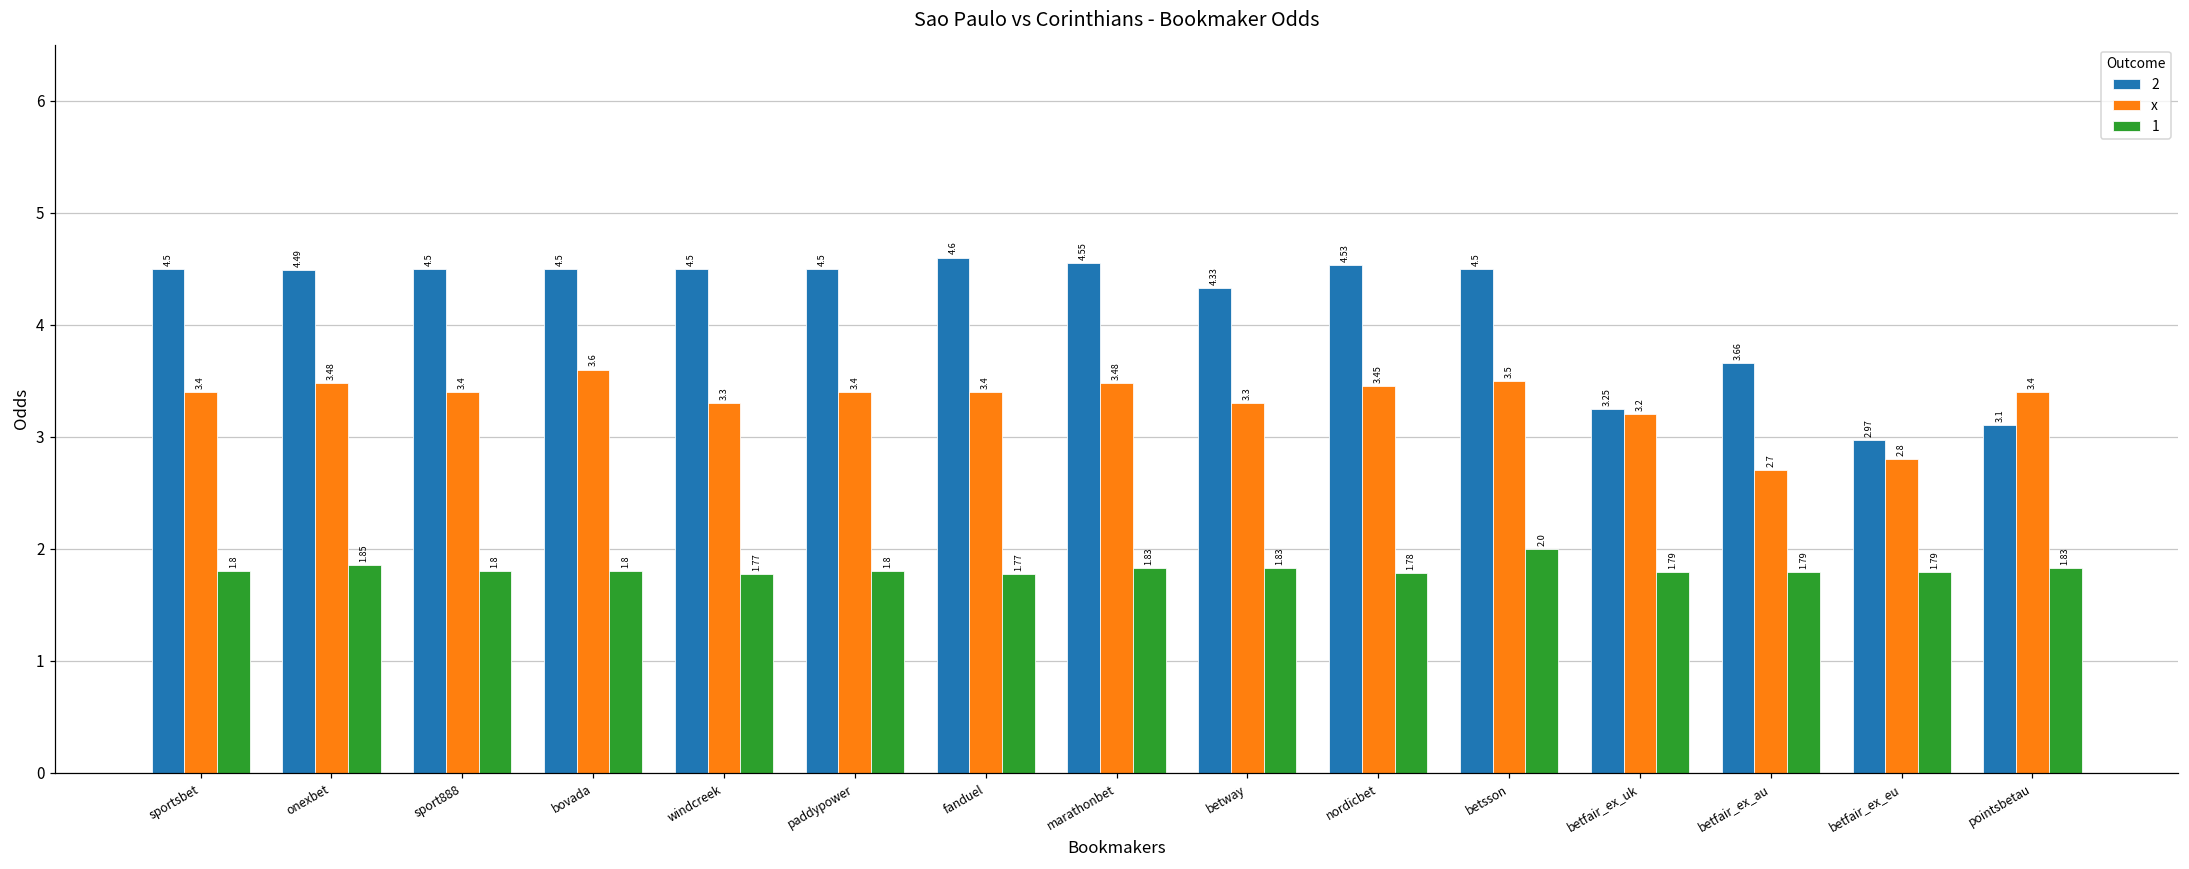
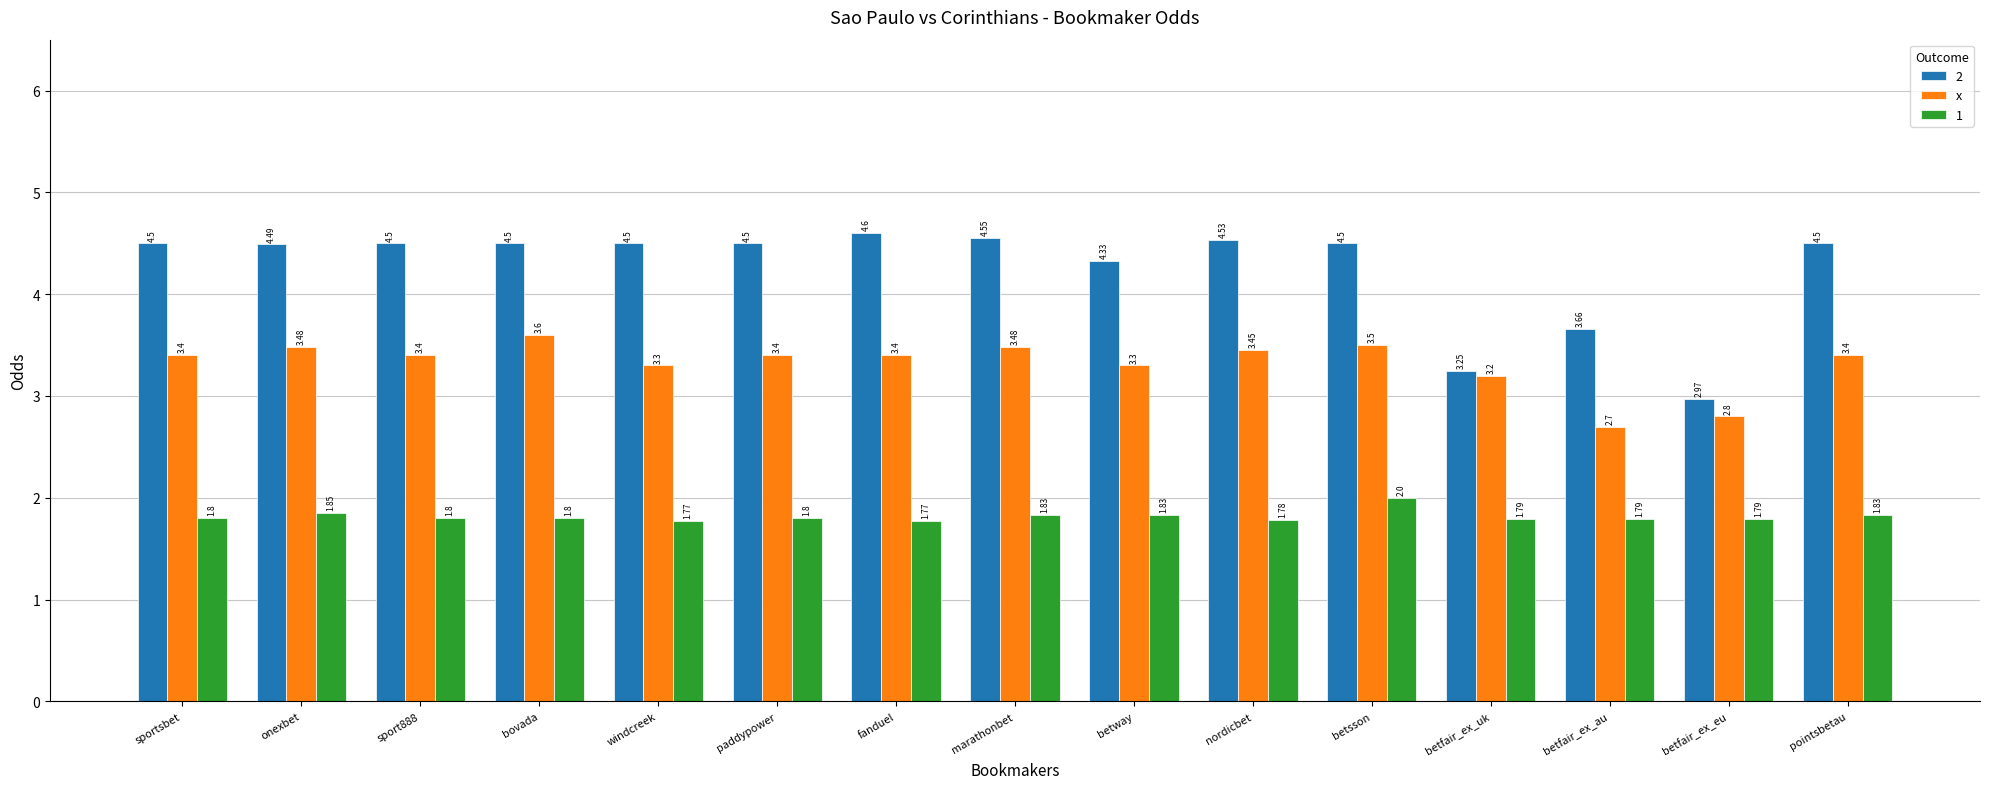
  {
    "2": {
      "sportsbet": 4.5,
      "onexbet": 4.49,
      "sport888": 4.5,
      "bovada": 4.5,
      "windcreek": 4.5,
      "paddypower": 4.5,
      "fanduel": 4.6,
      "marathonbet": 4.55,
      "betway": 4.33,
      "nordicbet": 4.53,
      "betsson": 4.5,
      "betfair_ex_uk": 3.25,
      "betfair_ex_au": 3.66,
      "betfair_ex_eu": 2.97,
-     "pointsbetau": 3.1
+     "pointsbetau": 4.5
    },
    "x": {
      "sportsbet": 3.4,
      "onexbet": 3.48,
      "sport888": 3.4,
      "bovada": 3.6,
      "windcreek": 3.3,
      "paddypower": 3.4,
      "fanduel": 3.4,
      "marathonbet": 3.48,
      "betway": 3.3,
      "nordicbet": 3.45,
      "betsson": 3.5,
      "betfair_ex_uk": 3.2,
      "betfair_ex_au": 2.7,
      "betfair_ex_eu": 2.8,
      "pointsbetau": 3.4
    },
    "1": {
      "sportsbet": 1.8,
      "onexbet": 1.85,
      "sport888": 1.8,
      "bovada": 1.8,
      "windcreek": 1.77,
      "paddypower": 1.8,
      "fanduel": 1.77,
      "marathonbet": 1.83,
      "betway": 1.83,
      "nordicbet": 1.78,
      "betsson": 2.0,
      "betfair_ex_uk": 1.79,
      "betfair_ex_au": 1.79,
      "betfair_ex_eu": 1.79,
      "pointsbetau": 1.83
    }
  }
